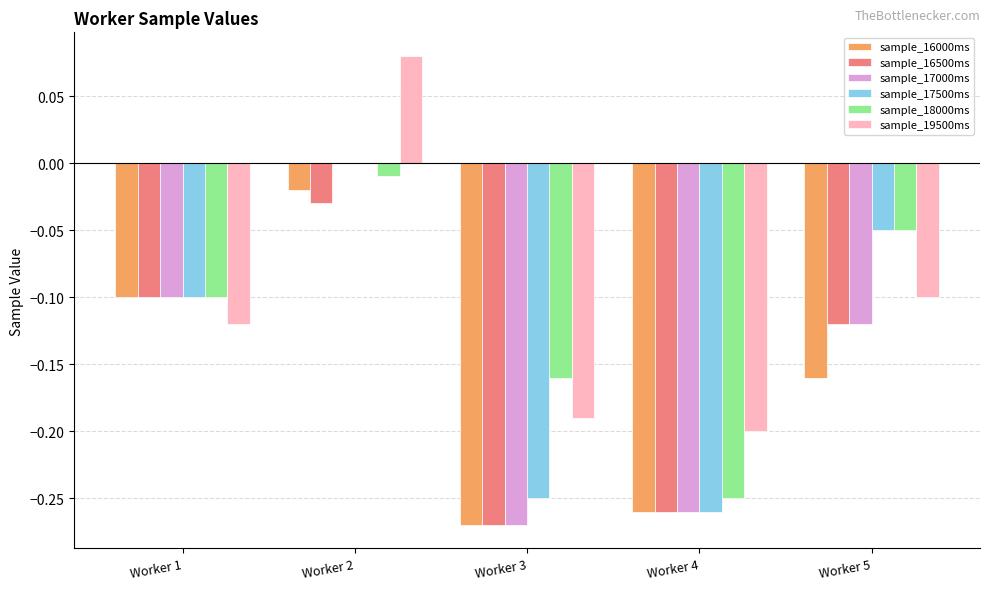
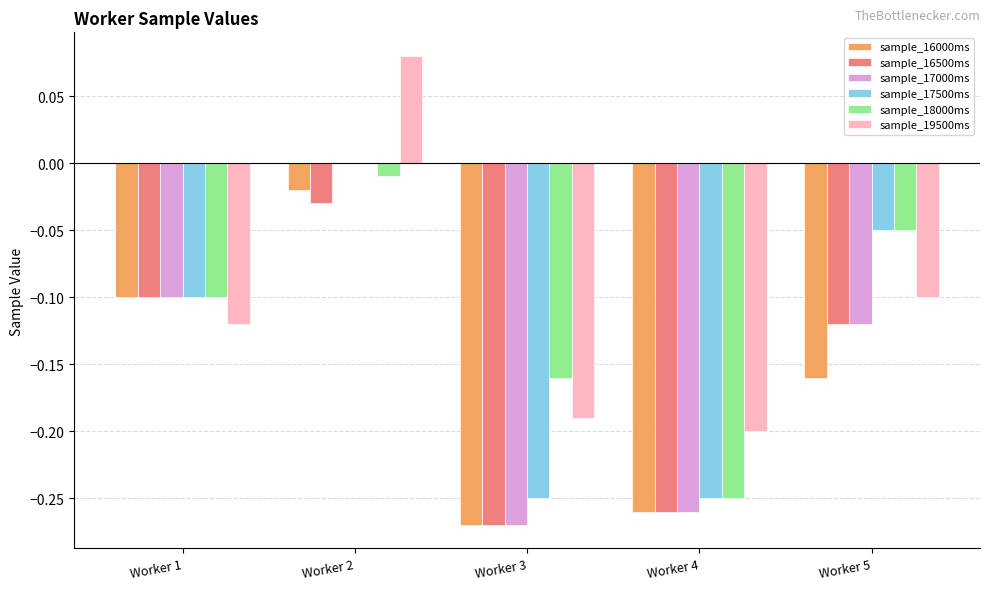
  {
    "sample_17500ms": {
      "Worker 1": -0.10,
      "Worker 2": 0.00,
      "Worker 3": -0.25,
-     "Worker 4": -0.26,
+     "Worker 4": -0.25,
      "Worker 5": -0.05
    },
    "sample_18000ms": {
      "Worker 1": -0.10,
      "Worker 2": -0.01,
      "Worker 3": -0.16,
      "Worker 4": -0.25,
      "Worker 5": -0.05
    }
  }
